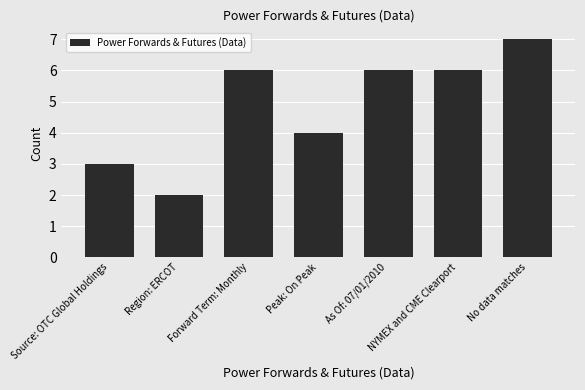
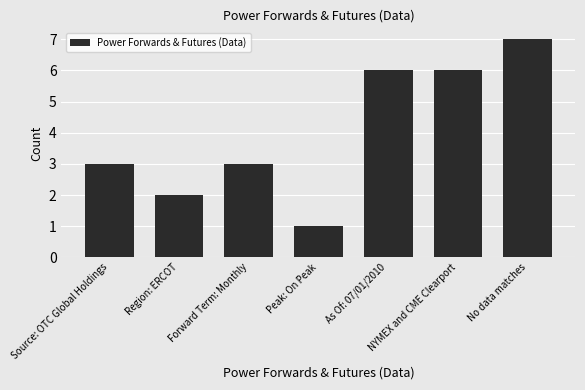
  {
    "Source: OTC Global Holdings": 3,
    "Region: ERCOT": 2,
-   "Forward Term: Monthly": 6,
-   "Peak: On Peak": 4,
+   "Forward Term: Monthly": 3,
+   "Peak: On Peak": 1,
    "As Of: 07/01/2010": 6,
    "NYMEX and CME Clearport": 6,
    "No data matches": 7
  }
